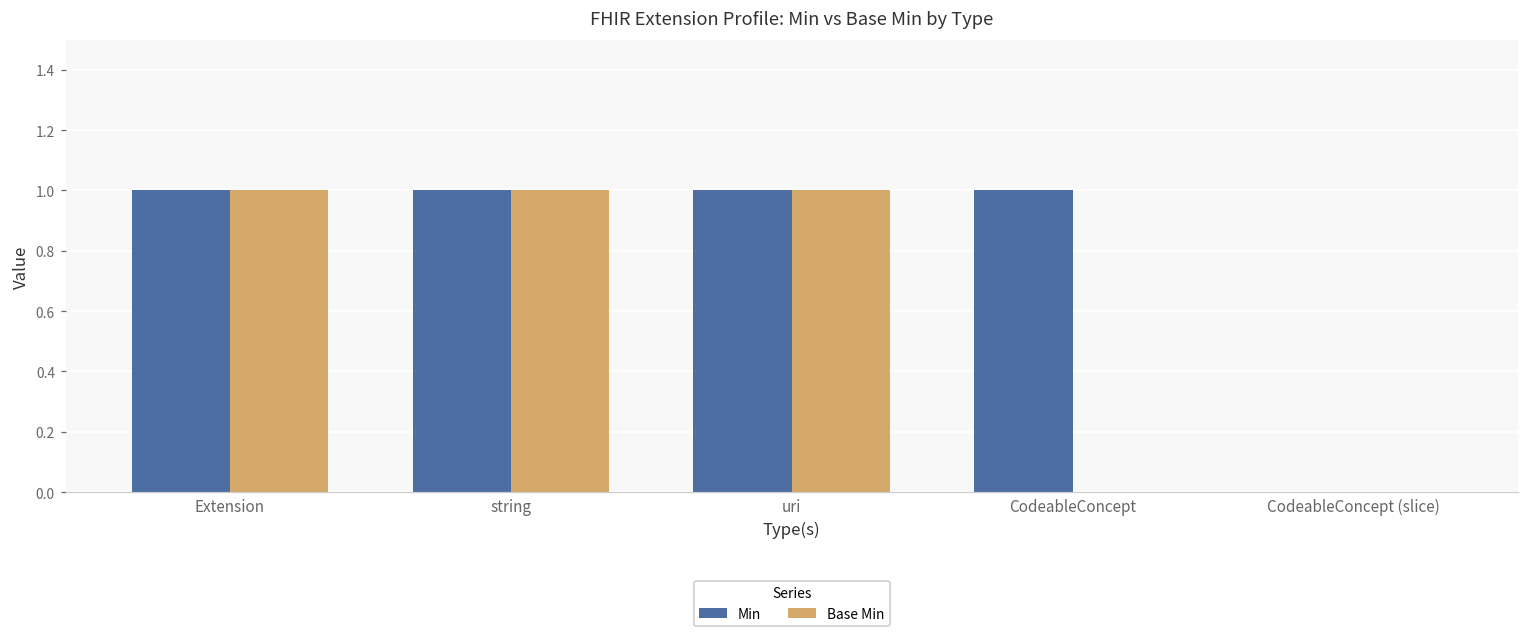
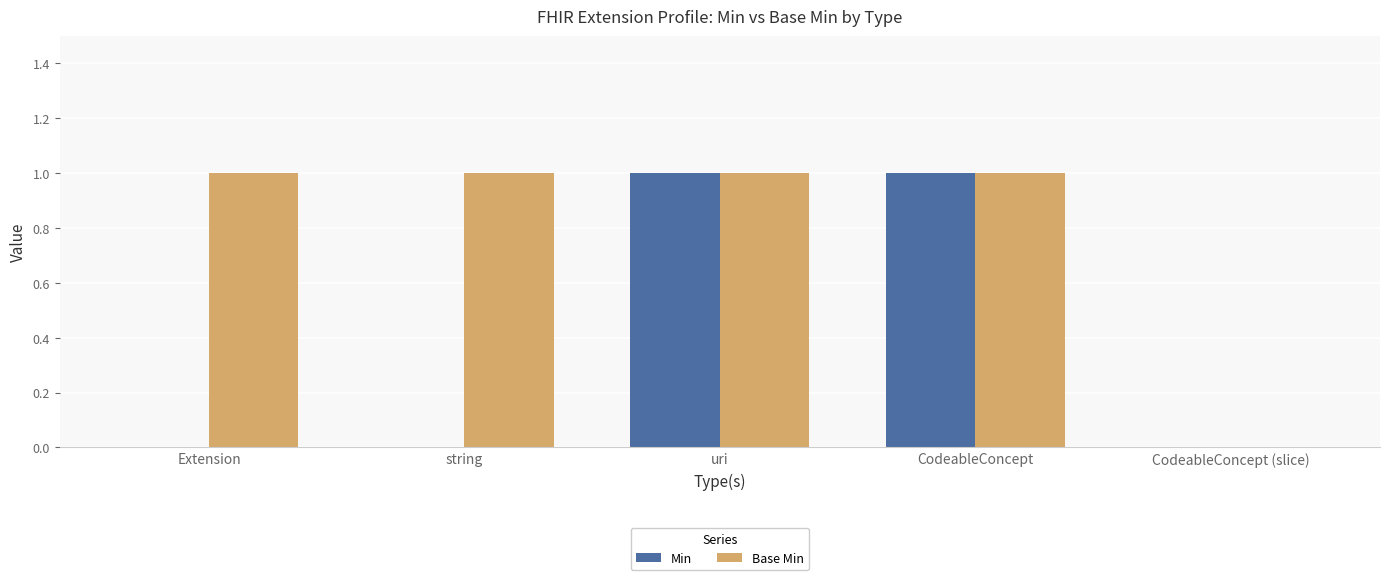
  {
    "Min": {
-     "Extension": 1,
-     "string": 1,
+     "Extension": 0,
+     "string": 0,
      "uri": 1,
      "CodeableConcept": 1,
      "CodeableConcept (slice)": 0
    },
    "Base Min": {
      "Extension": 1,
      "string": 1,
      "uri": 1,
-     "CodeableConcept": 0,
+     "CodeableConcept": 1,
      "CodeableConcept (slice)": 0
    }
  }
